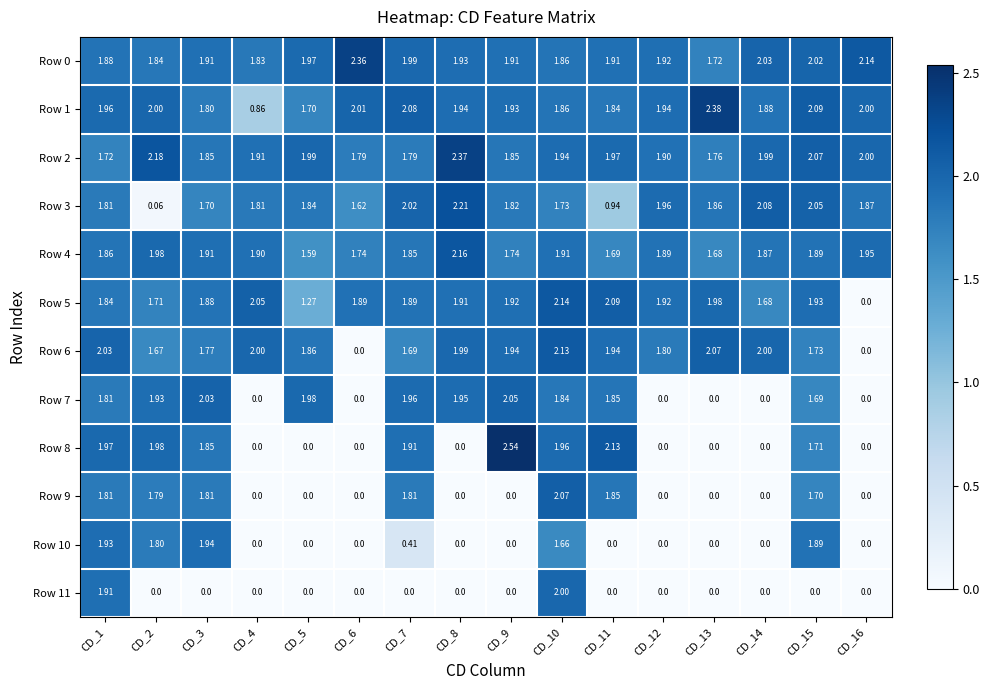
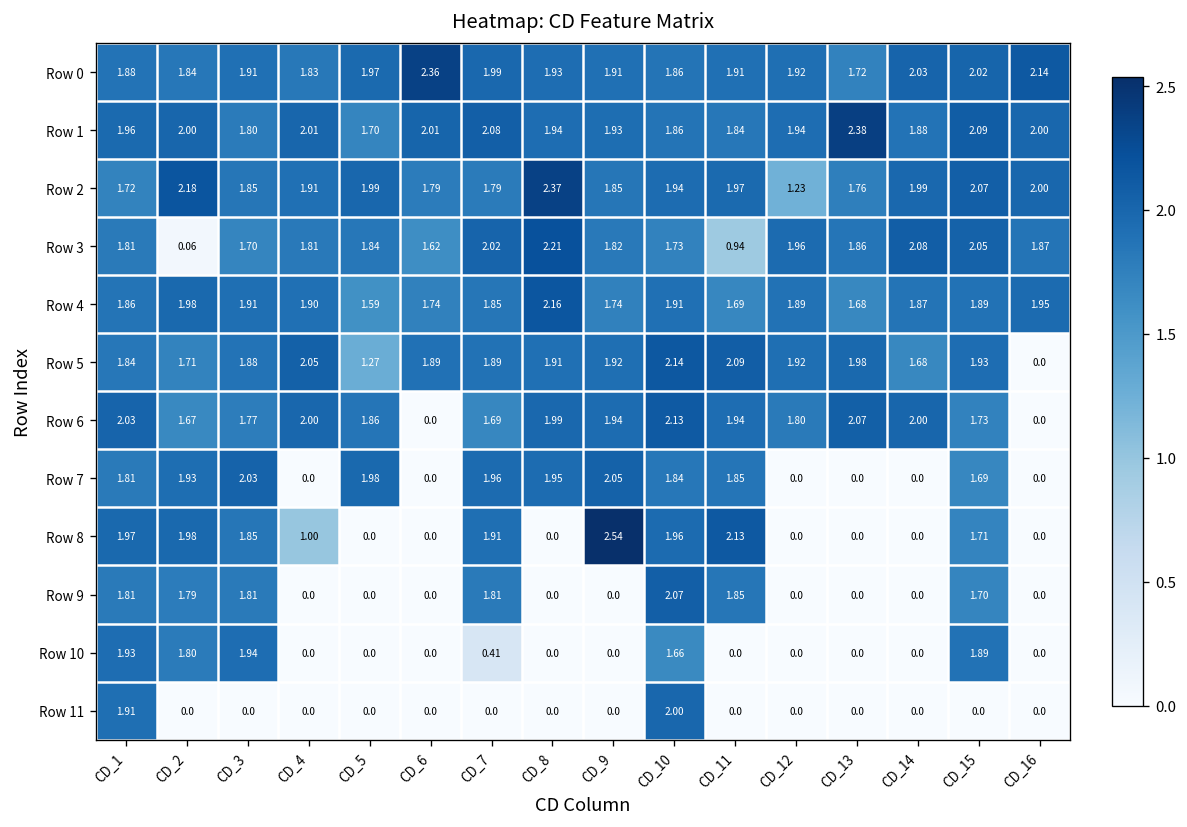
  {
    "Row 0": {
      "CD_1": 1.88,
      "CD_2": 1.84,
      "CD_3": 1.91,
      "CD_4": 1.83,
      "CD_5": 1.97,
      "CD_6": 2.36,
      "CD_7": 1.99,
      "CD_8": 1.93,
      "CD_9": 1.91,
      "CD_10": 1.86,
      "CD_11": 1.91,
      "CD_12": 1.92,
      "CD_13": 1.72,
      "CD_14": 2.03,
      "CD_15": 2.02,
      "CD_16": 2.14
    },
    "Row 1": {
      "CD_1": 1.96,
      "CD_2": 2.00,
      "CD_3": 1.80,
-     "CD_4": 0.86,
+     "CD_4": 2.01,
      "CD_5": 1.70,
      "CD_6": 2.01,
      "CD_7": 2.08,
      "CD_8": 1.94,
      "CD_9": 1.93,
      "CD_10": 1.86,
      "CD_11": 1.84,
      "CD_12": 1.94,
      "CD_13": 2.38,
      "CD_14": 1.88,
      "CD_15": 2.09,
      "CD_16": 2.00
    },
    "Row 2": {
      "CD_1": 1.72,
      "CD_2": 2.18,
      "CD_3": 1.85,
      "CD_4": 1.91,
      "CD_5": 1.99,
      "CD_6": 1.79,
      "CD_7": 1.79,
      "CD_8": 2.37,
      "CD_9": 1.85,
      "CD_10": 1.94,
      "CD_11": 1.97,
-     "CD_12": 1.90,
+     "CD_12": 1.23,
      "CD_13": 1.76,
      "CD_14": 1.99,
      "CD_15": 2.07,
      "CD_16": 2.00
    },
    "Row 3": {
      "CD_1": 1.81,
      "CD_2": 0.06,
      "CD_3": 1.70,
      "CD_4": 1.81,
      "CD_5": 1.84,
      "CD_6": 1.62,
      "CD_7": 2.02,
      "CD_8": 2.21,
      "CD_9": 1.82,
      "CD_10": 1.73,
      "CD_11": 0.94,
      "CD_12": 1.96,
      "CD_13": 1.86,
      "CD_14": 2.08,
      "CD_15": 2.05,
      "CD_16": 1.87
    },
    "Row 4": {
      "CD_1": 1.86,
      "CD_2": 1.98,
      "CD_3": 1.91,
      "CD_4": 1.90,
      "CD_5": 1.59,
      "CD_6": 1.74,
      "CD_7": 1.85,
      "CD_8": 2.16,
      "CD_9": 1.74,
      "CD_10": 1.91,
      "CD_11": 1.69,
      "CD_12": 1.89,
      "CD_13": 1.68,
      "CD_14": 1.87,
      "CD_15": 1.89,
      "CD_16": 1.95
    },
    "Row 5": {
      "CD_1": 1.84,
      "CD_2": 1.71,
      "CD_3": 1.88,
      "CD_4": 2.05,
      "CD_5": 1.27,
      "CD_6": 1.89,
      "CD_7": 1.89,
      "CD_8": 1.91,
      "CD_9": 1.92,
      "CD_10": 2.14,
      "CD_11": 2.09,
      "CD_12": 1.92,
      "CD_13": 1.98,
      "CD_14": 1.68,
      "CD_15": 1.93,
      "CD_16": 0.0
    },
    "Row 6": {
      "CD_1": 2.03,
      "CD_2": 1.67,
      "CD_3": 1.77,
      "CD_4": 2.00,
      "CD_5": 1.86,
      "CD_6": 0.0,
      "CD_7": 1.69,
      "CD_8": 1.99,
      "CD_9": 1.94,
      "CD_10": 2.13,
      "CD_11": 1.94,
      "CD_12": 1.80,
      "CD_13": 2.07,
      "CD_14": 2.00,
      "CD_15": 1.73,
      "CD_16": 0.0
    },
    "Row 7": {
      "CD_1": 1.81,
      "CD_2": 1.93,
      "CD_3": 2.03,
      "CD_4": 0.0,
      "CD_5": 1.98,
      "CD_6": 0.0,
      "CD_7": 1.96,
      "CD_8": 1.95,
      "CD_9": 2.05,
      "CD_10": 1.84,
      "CD_11": 1.85,
      "CD_12": 0.0,
      "CD_13": 0.0,
      "CD_14": 0.0,
      "CD_15": 1.69,
      "CD_16": 0.0
    },
    "Row 8": {
      "CD_1": 1.97,
      "CD_2": 1.98,
      "CD_3": 1.85,
-     "CD_4": 0.0,
+     "CD_4": 1.00,
      "CD_5": 0.0,
      "CD_6": 0.0,
      "CD_7": 1.91,
      "CD_8": 0.0,
      "CD_9": 2.54,
      "CD_10": 1.96,
      "CD_11": 2.13,
      "CD_12": 0.0,
      "CD_13": 0.0,
      "CD_14": 0.0,
      "CD_15": 1.71,
      "CD_16": 0.0
    },
    "Row 9": {
      "CD_1": 1.81,
      "CD_2": 1.79,
      "CD_3": 1.81,
      "CD_4": 0.0,
      "CD_5": 0.0,
      "CD_6": 0.0,
      "CD_7": 1.81,
      "CD_8": 0.0,
      "CD_9": 0.0,
      "CD_10": 2.07,
      "CD_11": 1.85,
      "CD_12": 0.0,
      "CD_13": 0.0,
      "CD_14": 0.0,
      "CD_15": 1.70,
      "CD_16": 0.0
    },
    "Row 10": {
      "CD_1": 1.93,
      "CD_2": 1.80,
      "CD_3": 1.94,
      "CD_4": 0.0,
      "CD_5": 0.0,
      "CD_6": 0.0,
      "CD_7": 0.41,
      "CD_8": 0.0,
      "CD_9": 0.0,
      "CD_10": 1.66,
      "CD_11": 0.0,
      "CD_12": 0.0,
      "CD_13": 0.0,
      "CD_14": 0.0,
      "CD_15": 1.89,
      "CD_16": 0.0
    },
    "Row 11": {
      "CD_1": 1.91,
      "CD_2": 0.0,
      "CD_3": 0.0,
      "CD_4": 0.0,
      "CD_5": 0.0,
      "CD_6": 0.0,
      "CD_7": 0.0,
      "CD_8": 0.0,
      "CD_9": 0.0,
      "CD_10": 2.00,
      "CD_11": 0.0,
      "CD_12": 0.0,
      "CD_13": 0.0,
      "CD_14": 0.0,
      "CD_15": 0.0,
      "CD_16": 0.0
    }
  }
